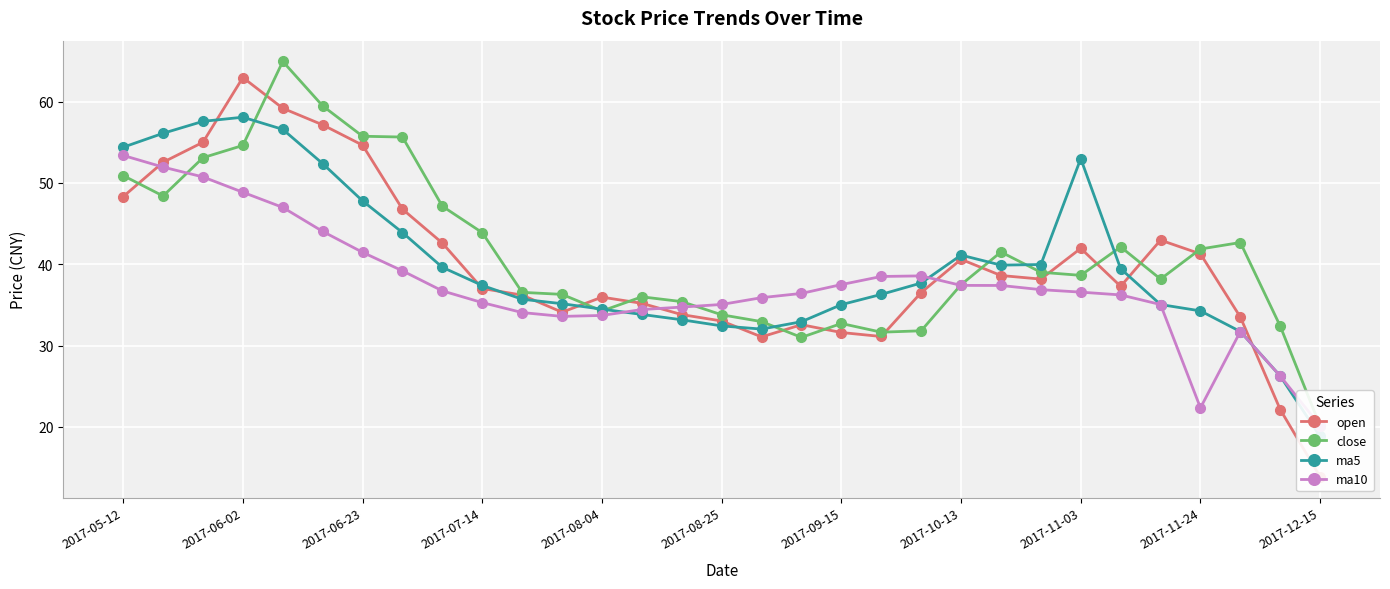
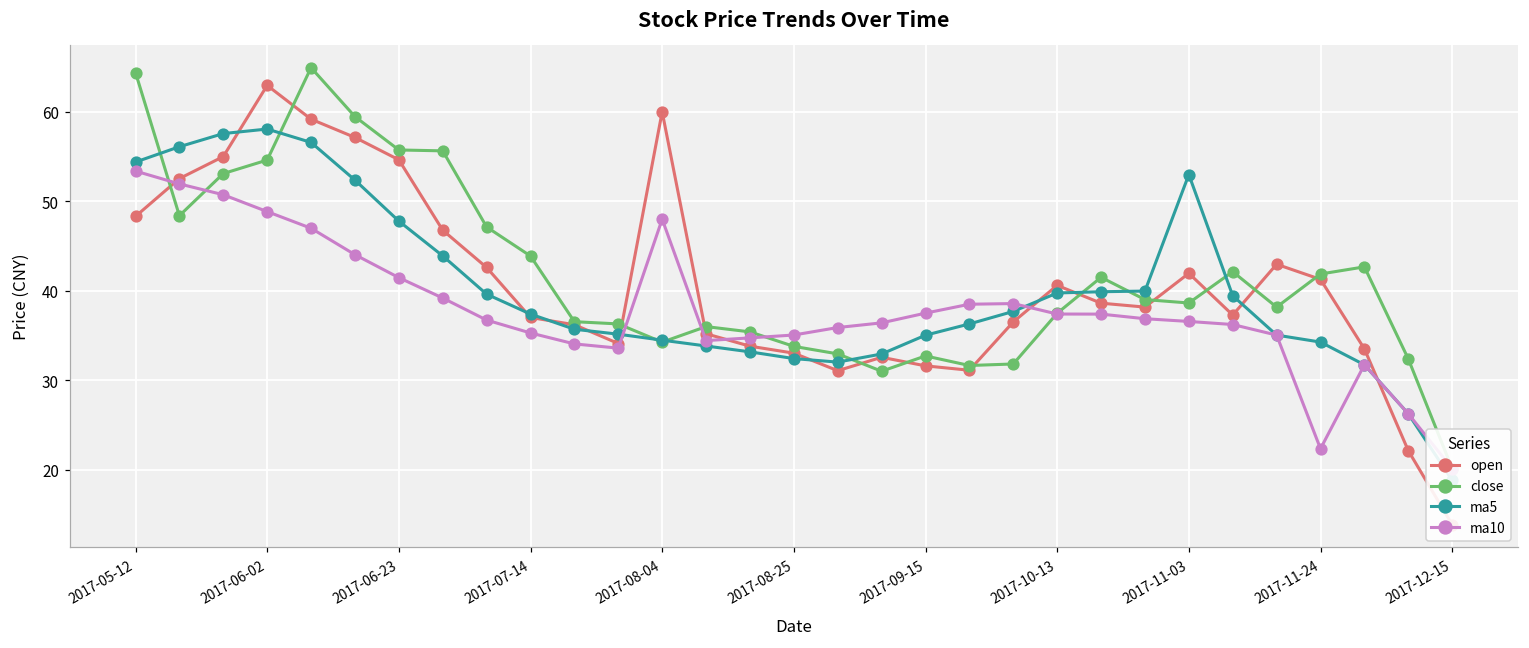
  {
    "open": {
      "2017-05-12": 48,
      "2017-06-02": 63,
      "2017-06-23": 55,
      "2017-07-14": 37,
-     "2017-08-04": 36,
+     "2017-08-04": 60,
      "2017-08-25": 33,
      "2017-09-15": 32,
      "2017-10-13": 41,
      "2017-11-03": 42,
      "2017-11-24": 41
    },
    "close": {
-     "2017-05-12": 51,
+     "2017-05-12": 64,
      "2017-06-02": 55,
      "2017-06-23": 56,
      "2017-07-14": 44,
      "2017-08-25": 34,
      "2017-09-15": 33,
      "2017-11-03": 39,
      "2017-11-24": 42
    },
    "ma5": {
      "2017-05-12": 54,
      "2017-06-02": 58,
      "2017-06-23": 48,
      "2017-07-14": 37,
      "2017-08-25": 32,
      "2017-09-15": 35,
-     "2017-10-13": 41,
+     "2017-10-13": 40,
      "2017-11-03": 53,
      "2017-11-24": 34
    },
    "ma10": {
      "2017-05-12": 53,
      "2017-06-02": 49,
      "2017-06-23": 41,
      "2017-07-14": 35,
-     "2017-08-04": 34,
+     "2017-08-04": 48,
      "2017-08-25": 35,
      "2017-09-15": 37,
      "2017-11-03": 37,
      "2017-11-24": 22
    }
  }
